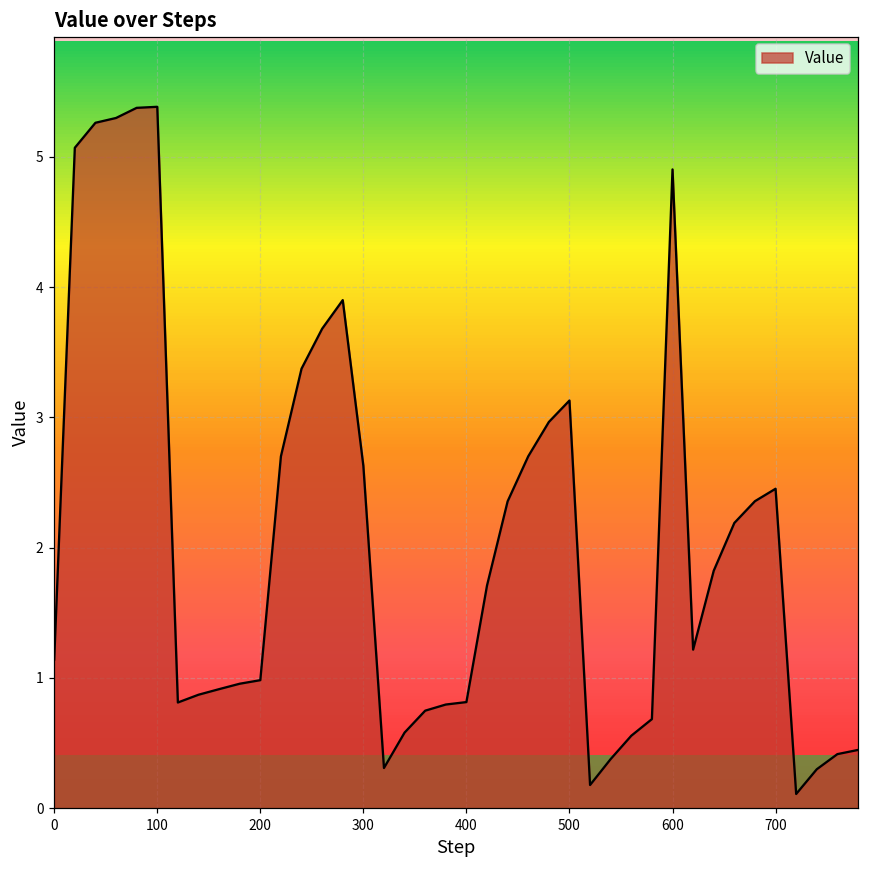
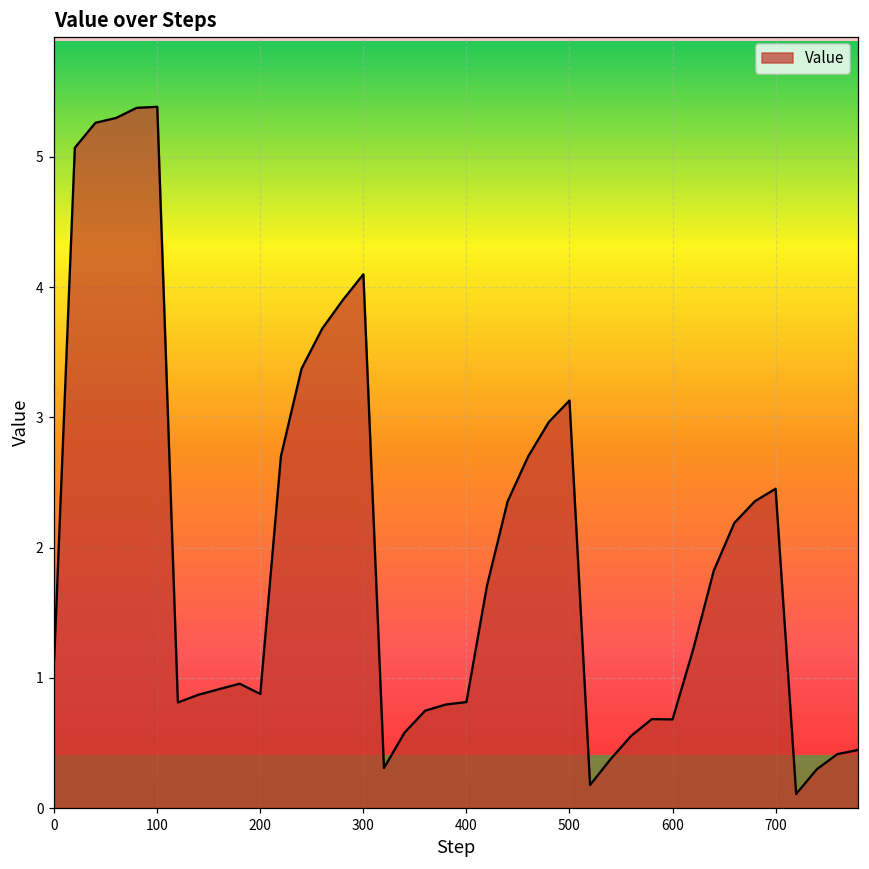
  {
    "0": 1.14,
    "100": 5.38,
-   "200": 0.98,
-   "300": 2.63,
+   "200": 0.88,
+   "300": 4.10,
    "400": 0.81,
    "500": 3.13,
-   "600": 4.90,
+   "600": 0.68,
    "700": 2.45
  }
